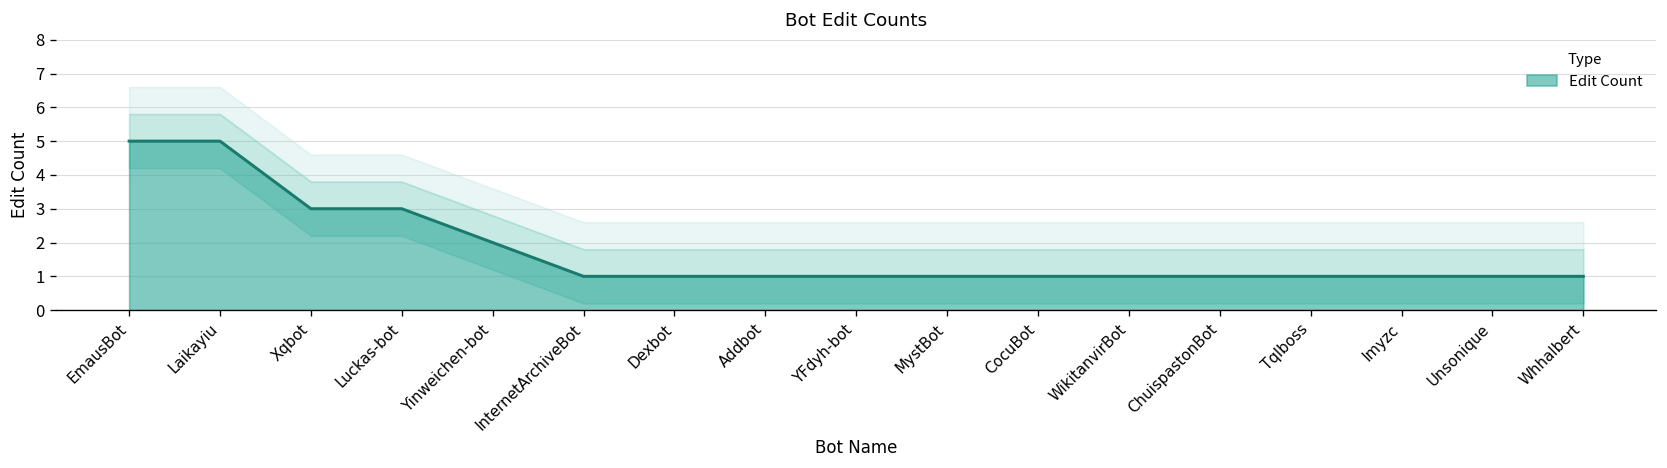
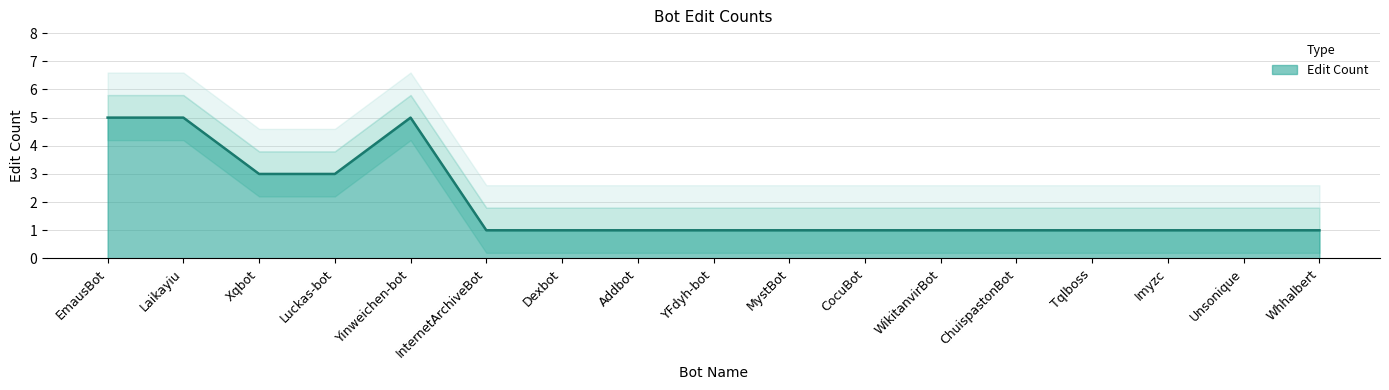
  {
    "Edit Count": {
      "EmausBot": 5,
      "Laikayiu": 5,
      "Xqbot": 3,
      "Luckas-bot": 3,
-     "Yinweichen-bot": 2,
+     "Yinweichen-bot": 5,
      "InternetArchiveBot": 1,
      "Dexbot": 1,
      "Addbot": 1,
      "YFdyh-bot": 1,
      "MystBot": 1,
      "CocuBot": 1,
      "WikitanvirBot": 1,
      "ChuispastonBot": 1,
      "Tqlboss": 1,
      "Imyzc": 1,
      "Unsonique": 1,
      "Whhalbert": 1
    }
  }
